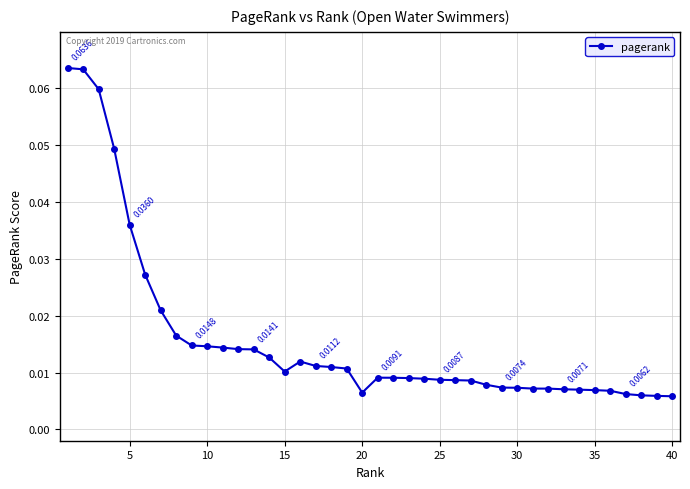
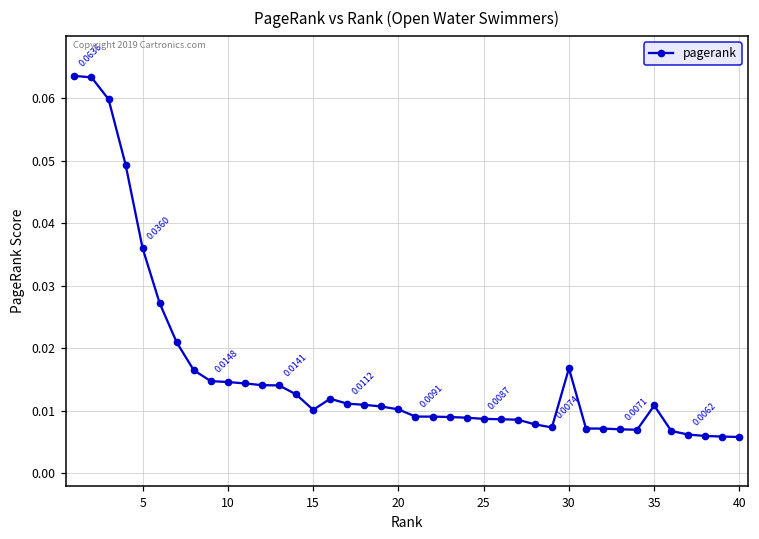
  {
    "15": 0.010,
-   "20": 0.006,
-   "30": 0.007,
-   "35": 0.007,
+   "20": 0.010,
+   "30": 0.017,
+   "35": 0.011,
    "40": 0.006
  }
